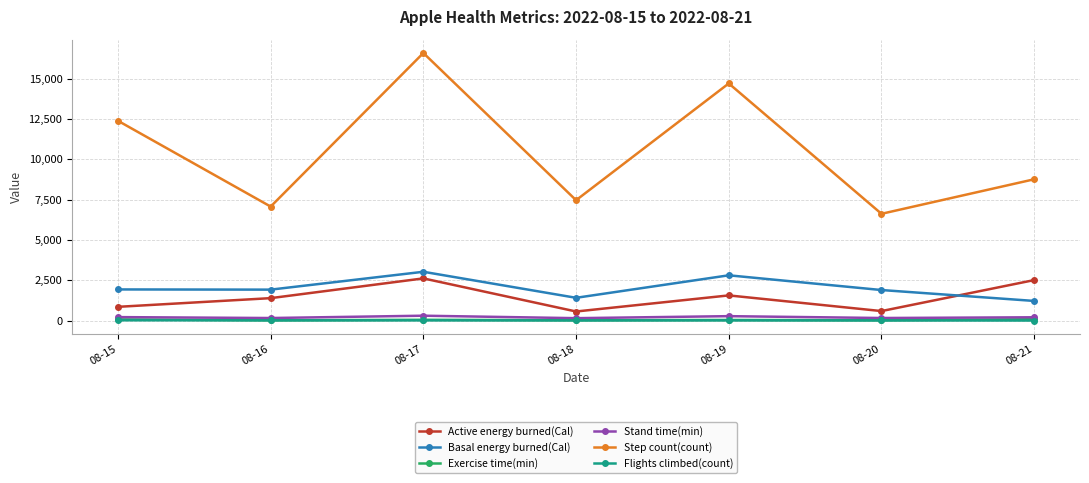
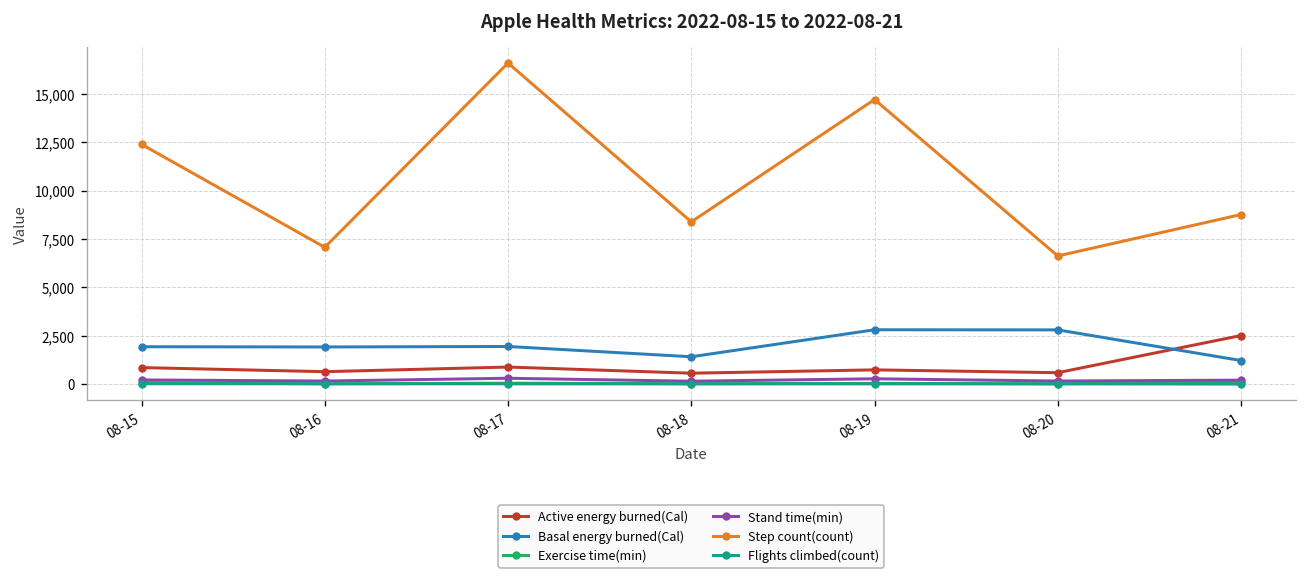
  {
    "Active energy burned(Cal)": {
      "08-15": "900",
-     "08-16": "1,400",
-     "08-17": "2,600",
+     "08-16": "600",
+     "08-17": "900",
      "08-18": "600",
-     "08-19": "1,600",
+     "08-19": "700",
      "08-20": "600",
      "08-21": "2,500"
    },
    "Basal energy burned(Cal)": {
      "08-15": "1,900",
      "08-16": "1,900",
-     "08-17": "3,000",
+     "08-17": "1,900",
      "08-18": "1,400",
      "08-19": "2,800",
-     "08-20": "1,900",
+     "08-20": "2,800",
      "08-21": "1,200"
    },
    "Stand time(min)": {
      "08-17": "300",
      "08-19": "300"
    },
    "Step count(count)": {
      "08-15": "12,400",
      "08-16": "7,100",
      "08-17": "16,600",
-     "08-18": "7,500",
+     "08-18": "8,400",
      "08-19": "14,700",
      "08-20": "6,600",
      "08-21": "8,800"
    }
  }
